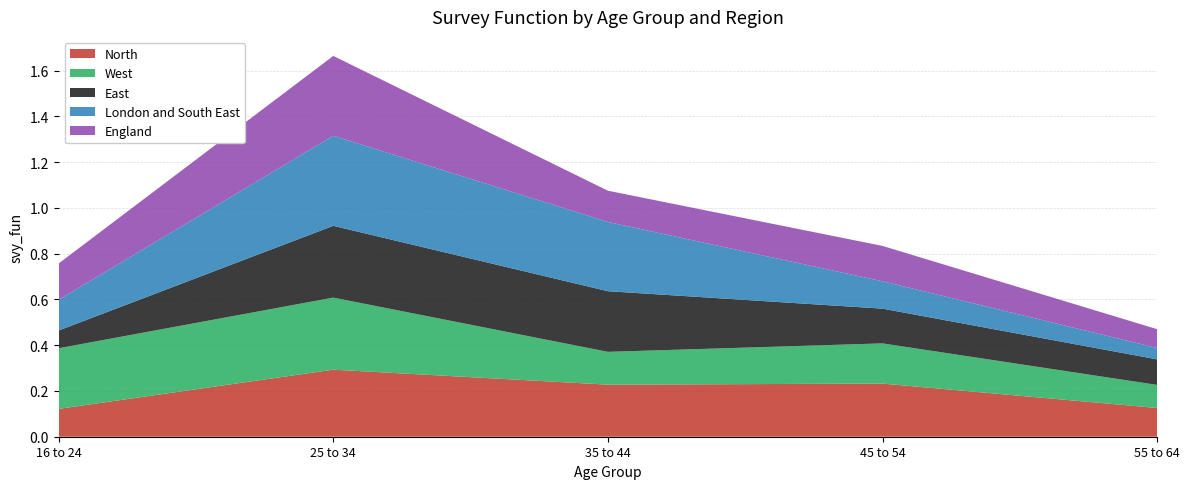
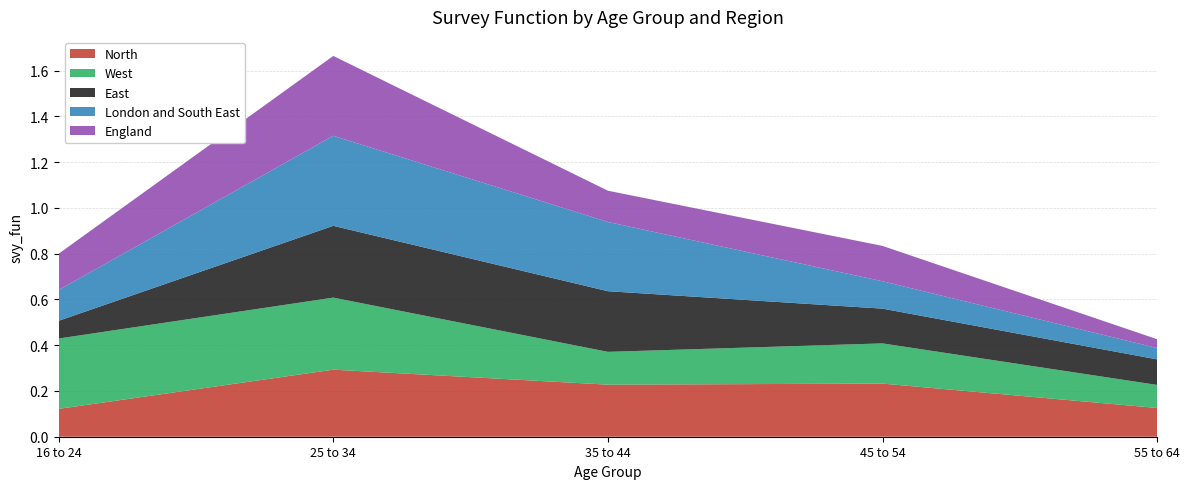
  {
    "North": {
      "16 to 24": 0.12,
      "25 to 34": 0.29,
      "35 to 44": 0.23,
      "45 to 54": 0.23,
      "55 to 64": 0.13
    },
    "West": {
-     "16 to 24": 0.27,
+     "16 to 24": 0.31,
      "25 to 34": 0.31,
      "35 to 44": 0.14,
      "45 to 54": 0.18,
      "55 to 64": 0.10
    },
    "East": {
      "16 to 24": 0.08,
      "25 to 34": 0.31,
      "35 to 44": 0.27,
      "45 to 54": 0.15,
      "55 to 64": 0.11
    },
    "London and South East": {
      "16 to 24": 0.13,
      "25 to 34": 0.39,
      "35 to 44": 0.30,
      "45 to 54": 0.12,
      "55 to 64": 0.05
    },
    "England": {
      "16 to 24": 0.16,
      "25 to 34": 0.35,
      "35 to 44": 0.14,
      "45 to 54": 0.15,
-     "55 to 64": 0.08
+     "55 to 64": 0.04
    }
  }
